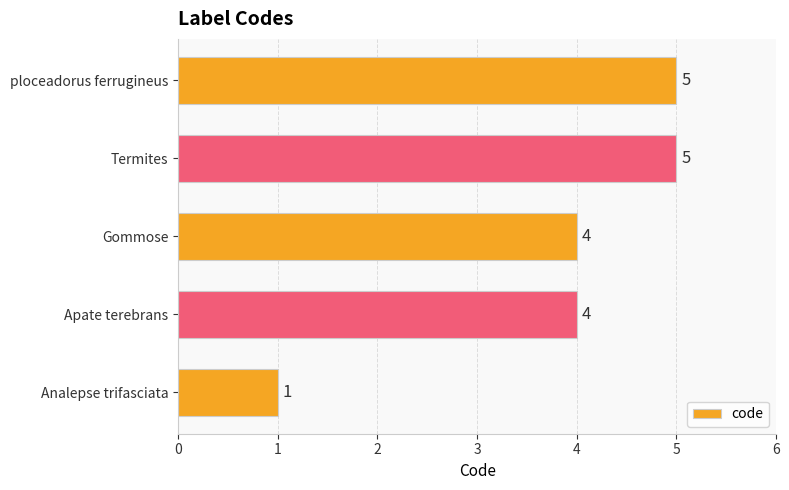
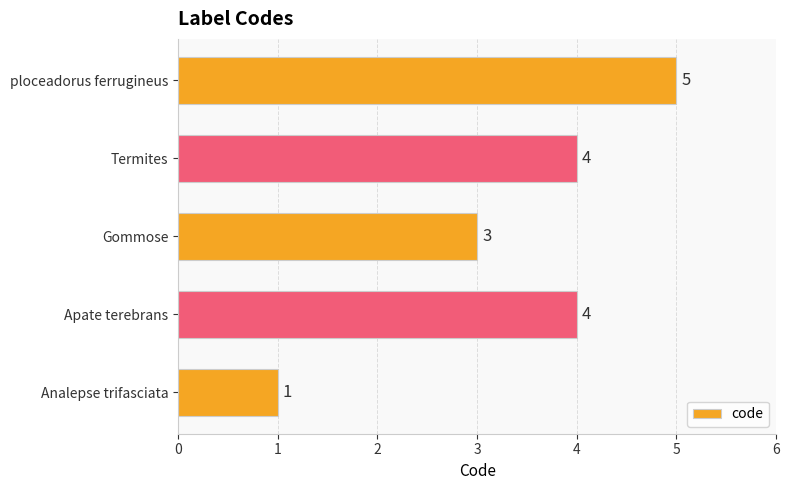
  {
    "ploceadorus ferrugineus": 5,
-   "Termites": 5,
-   "Gommose": 4,
+   "Termites": 4,
+   "Gommose": 3,
    "Apate terebrans": 4,
    "Analepse trifasciata": 1
  }
